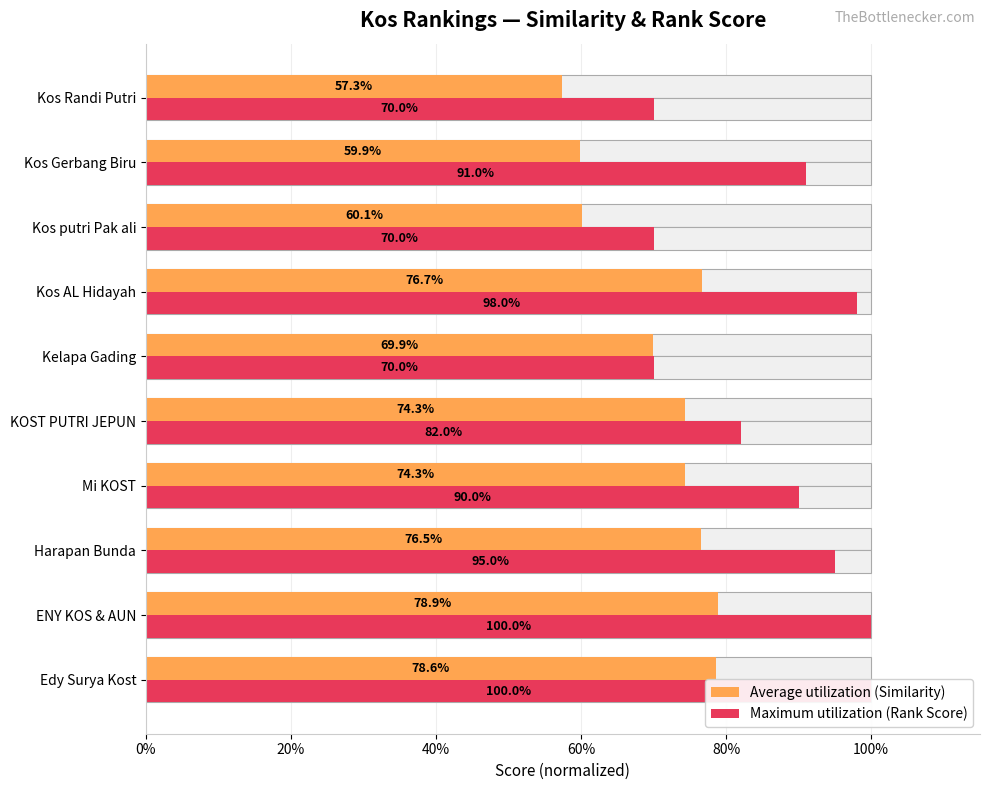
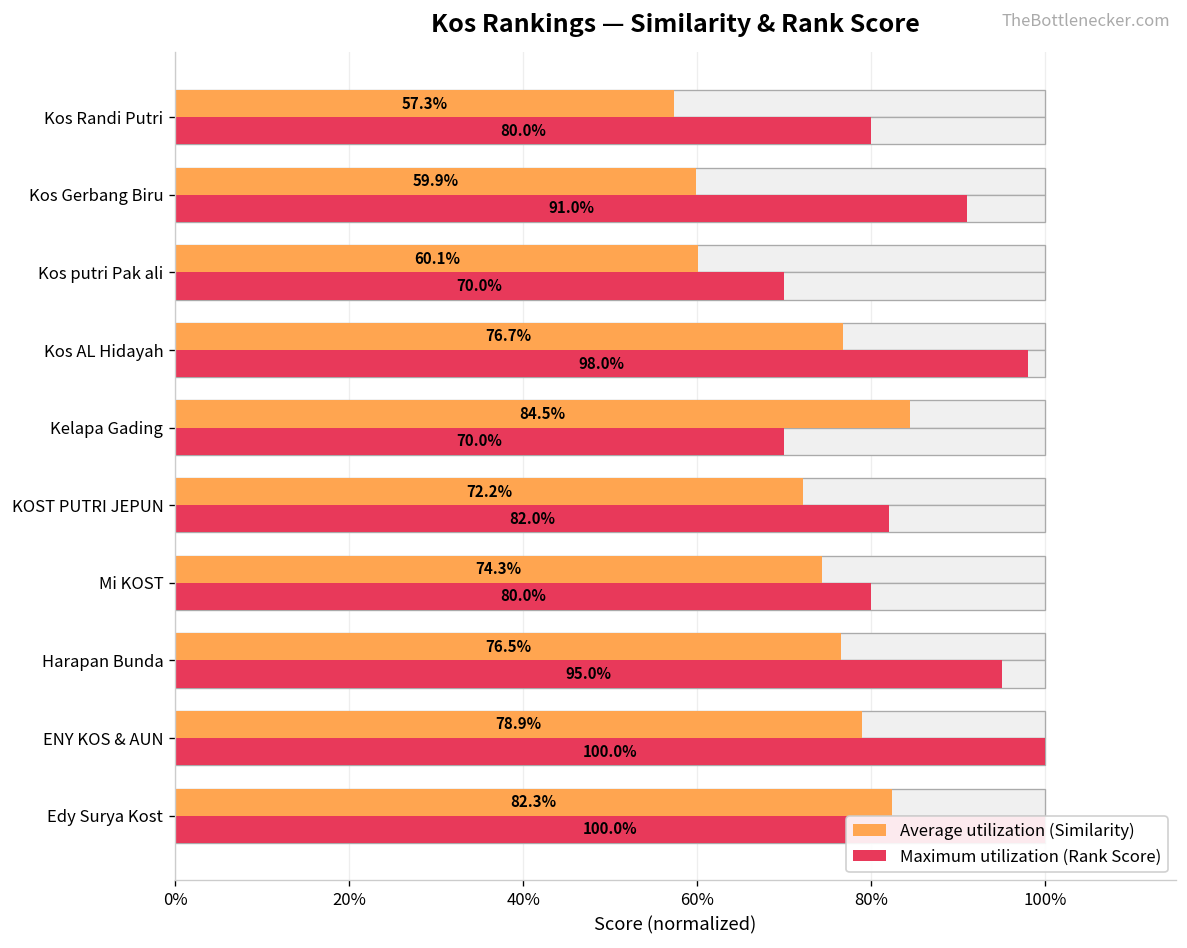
  {
    "Average utilization (Similarity)": {
-     "Kelapa Gading": "69.9%",
-     "KOST PUTRI JEPUN": "74.3%",
-     "Edy Surya Kost": "78.6%"
+     "Kelapa Gading": "84.5%",
+     "KOST PUTRI JEPUN": "72.2%",
+     "Edy Surya Kost": "82.3%"
    },
    "Maximum utilization (Rank Score)": {
-     "Kos Randi Putri": "70.0%",
-     "Mi KOST": "90.0%",
+     "Kos Randi Putri": "80.0%",
+     "Mi KOST": "80.0%",
      "ENY KOS & AUN": "100.0%"
    }
  }
